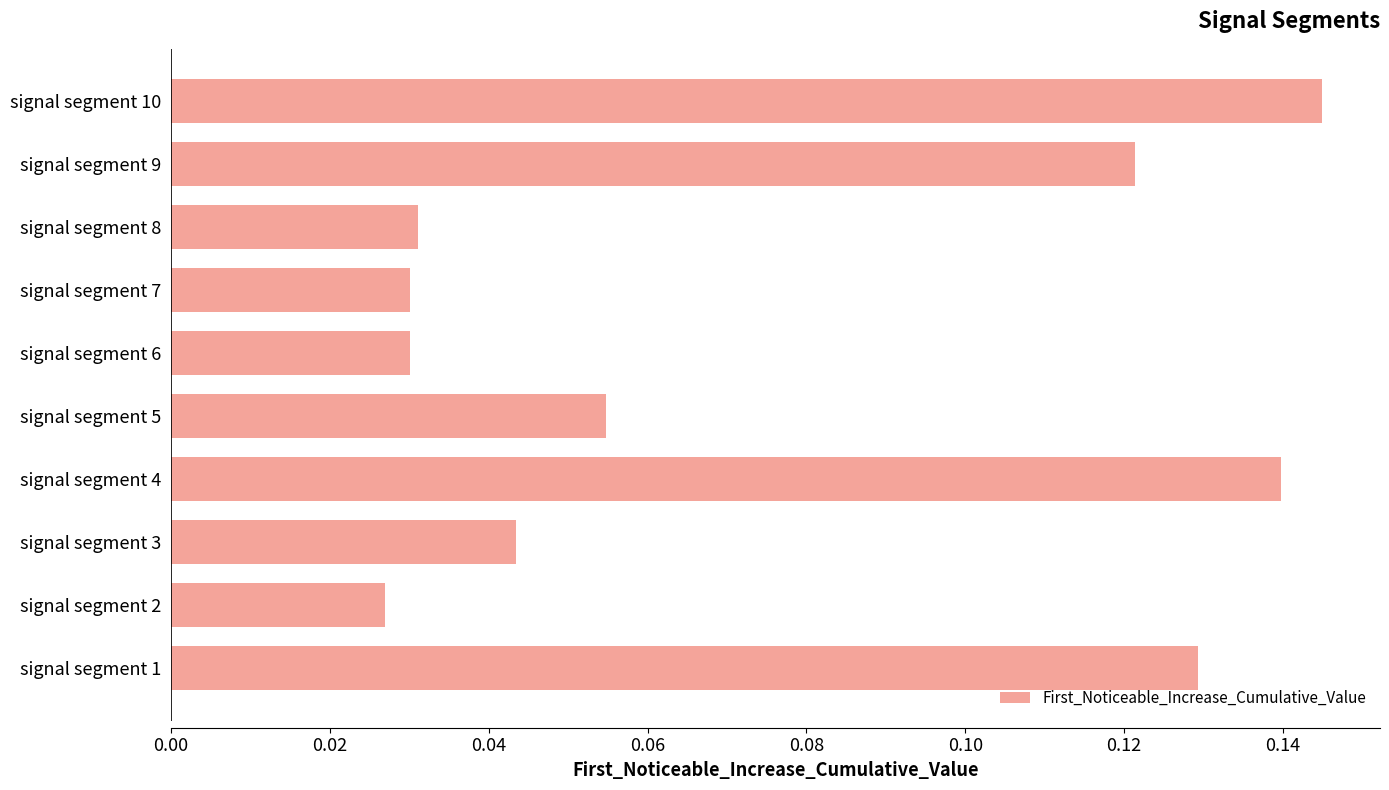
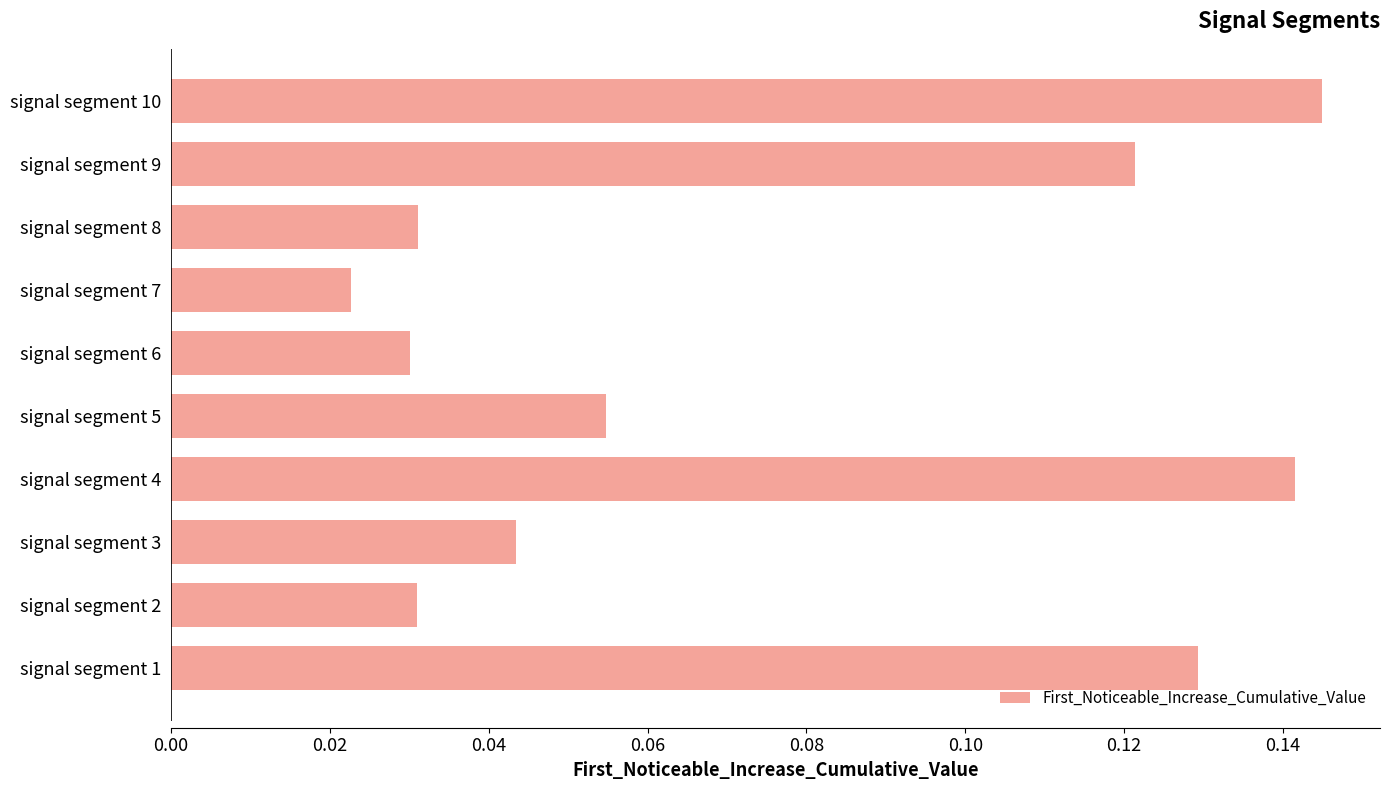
  {
    "signal segment 10": 0.145,
    "signal segment 9": 0.121,
    "signal segment 8": 0.031,
-   "signal segment 7": 0.030,
+   "signal segment 7": 0.023,
    "signal segment 6": 0.030,
    "signal segment 5": 0.055,
-   "signal segment 4": 0.140,
+   "signal segment 4": 0.142,
    "signal segment 3": 0.043,
-   "signal segment 2": 0.027,
+   "signal segment 2": 0.031,
    "signal segment 1": 0.129
  }
